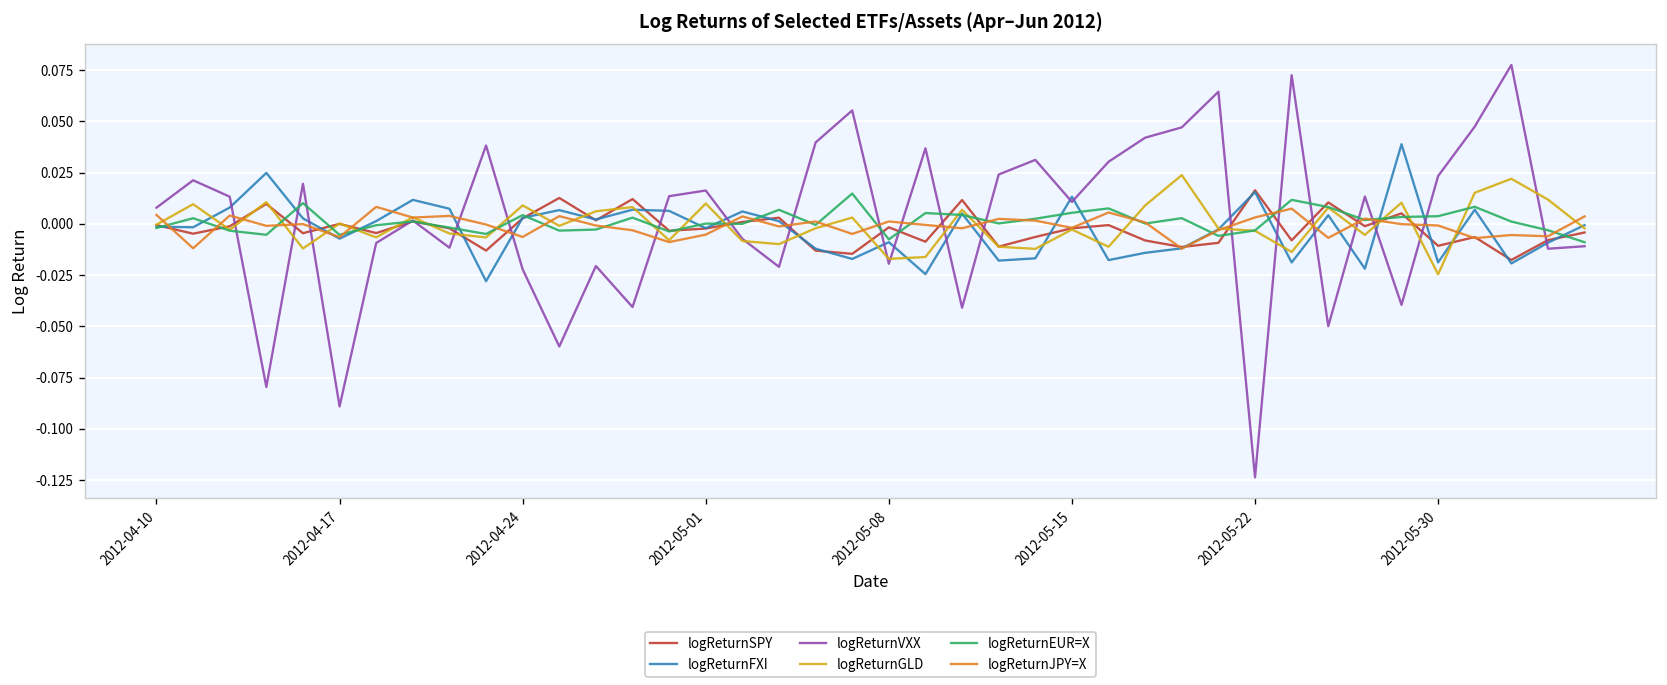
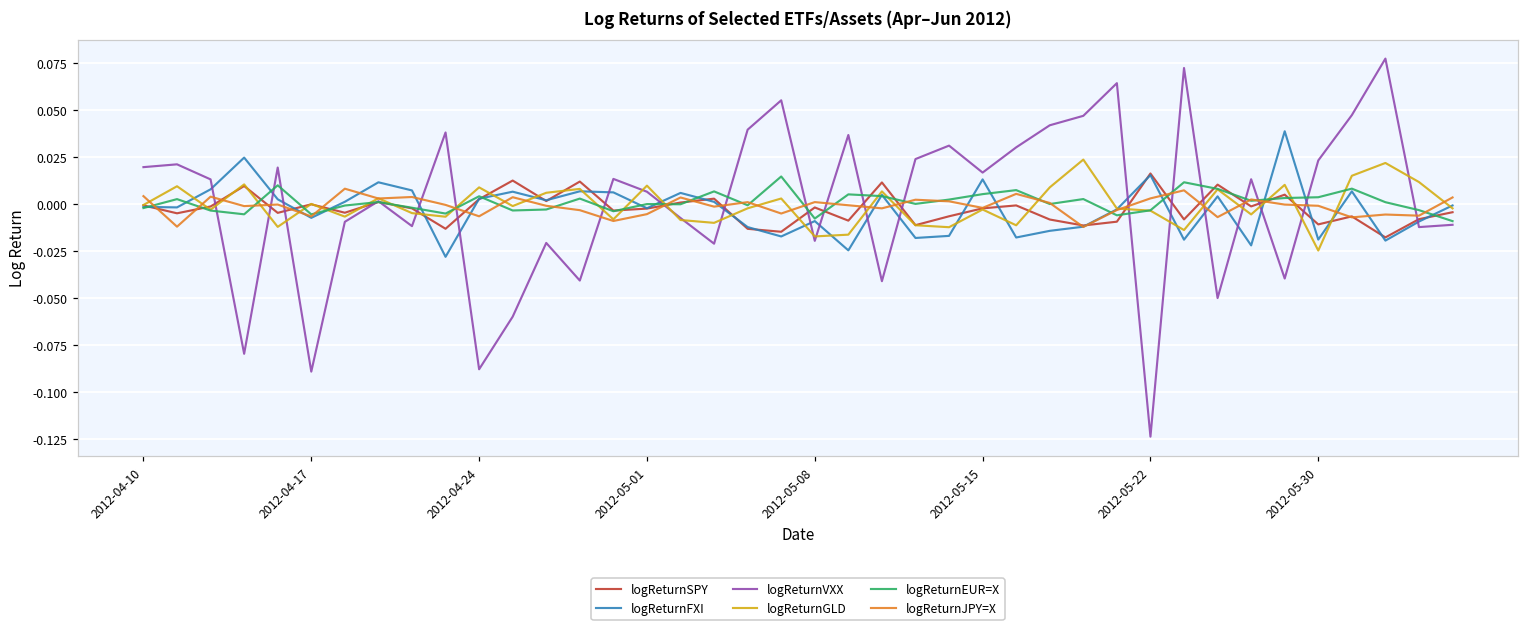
  {
    "logReturnSPY": {
      "2012-05-08": -0.002,
      "2012-05-30": -0.011
    },
    "logReturnFXI": {
      "2012-05-15": 0.013,
      "2012-05-30": -0.019
    },
    "logReturnVXX": {
-     "2012-04-10": 0.008,
+     "2012-04-10": 0.020,
      "2012-04-17": -0.089,
-     "2012-04-24": -0.022,
-     "2012-05-01": 0.016,
+     "2012-04-24": -0.088,
+     "2012-05-01": 0.007,
      "2012-05-08": -0.019,
-     "2012-05-15": 0.011,
+     "2012-05-15": 0.017,
      "2012-05-22": -0.124,
      "2012-05-30": 0.023
    },
    "logReturnEUR=X": {
      "2012-05-01": 0.000,
      "2012-05-15": 0.005,
      "2012-05-30": 0.004
    }
  }
